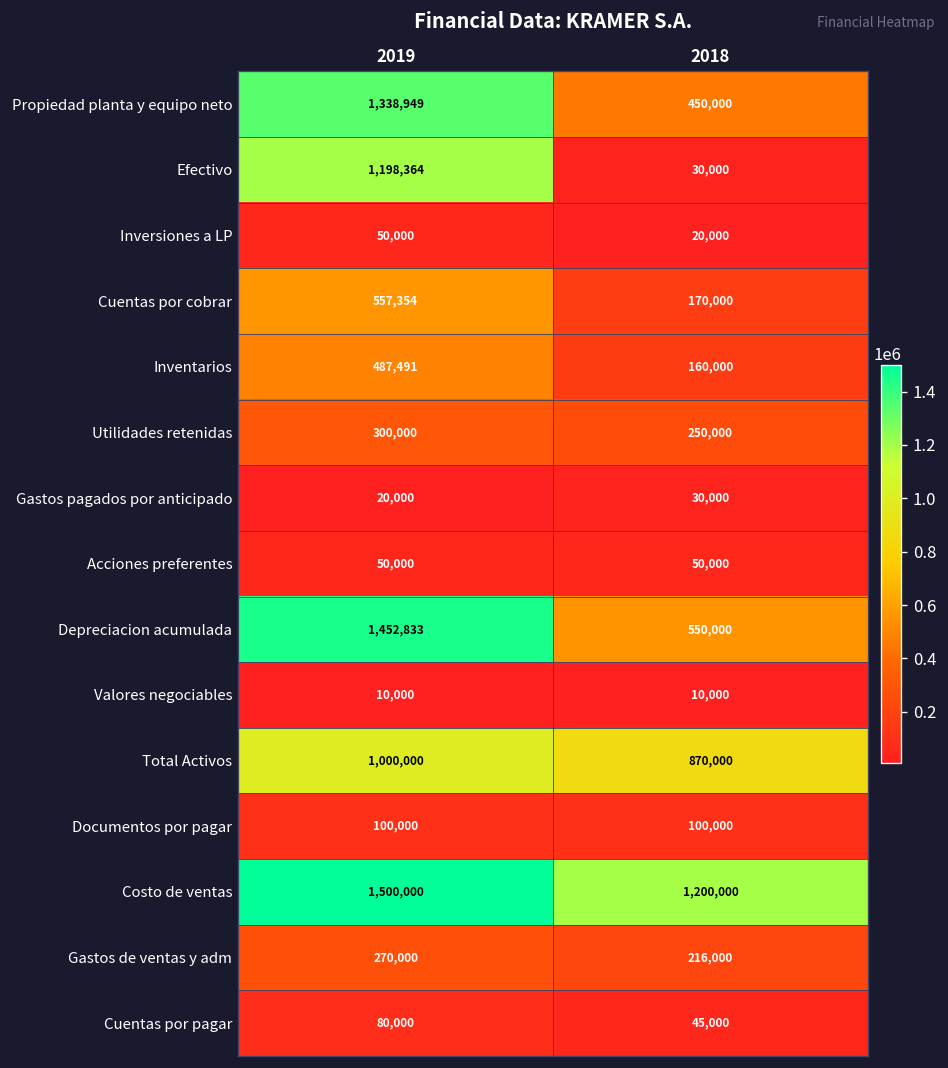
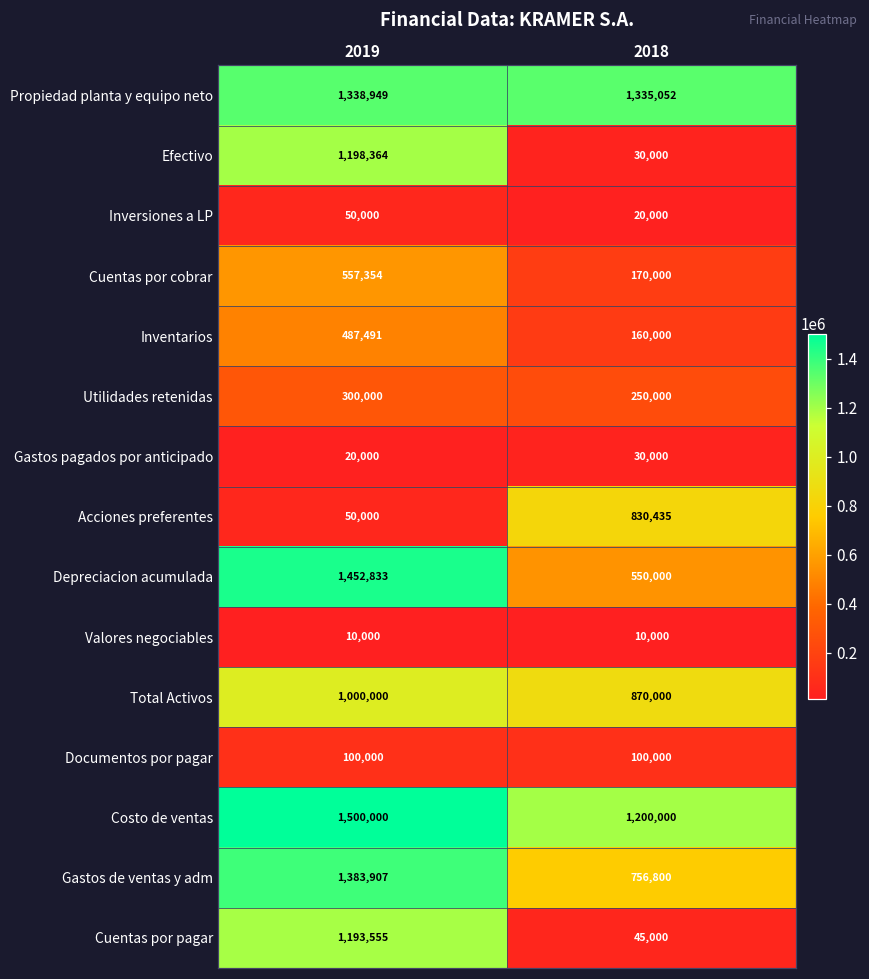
  {
    "Propiedad planta y equipo neto": {
      "2019": "1,338,949",
-     "2018": "450,000"
+     "2018": "1,335,052"
    },
    "Efectivo": {
      "2019": "1,198,364",
      "2018": "30,000"
    },
    "Inversiones a LP": {
      "2019": "50,000",
      "2018": "20,000"
    },
    "Cuentas por cobrar": {
      "2019": "557,354",
      "2018": "170,000"
    },
    "Inventarios": {
      "2019": "487,491",
      "2018": "160,000"
    },
    "Utilidades retenidas": {
      "2019": "300,000",
      "2018": "250,000"
    },
    "Gastos pagados por anticipado": {
      "2019": "20,000",
      "2018": "30,000"
    },
    "Acciones preferentes": {
      "2019": "50,000",
-     "2018": "50,000"
+     "2018": "830,435"
    },
    "Depreciacion acumulada": {
      "2019": "1,452,833",
      "2018": "550,000"
    },
    "Valores negociables": {
      "2019": "10,000",
      "2018": "10,000"
    },
    "Total Activos": {
      "2019": "1,000,000",
      "2018": "870,000"
    },
    "Documentos por pagar": {
      "2019": "100,000",
      "2018": "100,000"
    },
    "Costo de ventas": {
      "2019": "1,500,000",
      "2018": "1,200,000"
    },
    "Gastos de ventas y adm": {
-     "2019": "270,000",
-     "2018": "216,000"
+     "2019": "1,383,907",
+     "2018": "756,800"
    },
    "Cuentas por pagar": {
-     "2019": "80,000",
+     "2019": "1,193,555",
      "2018": "45,000"
    }
  }
